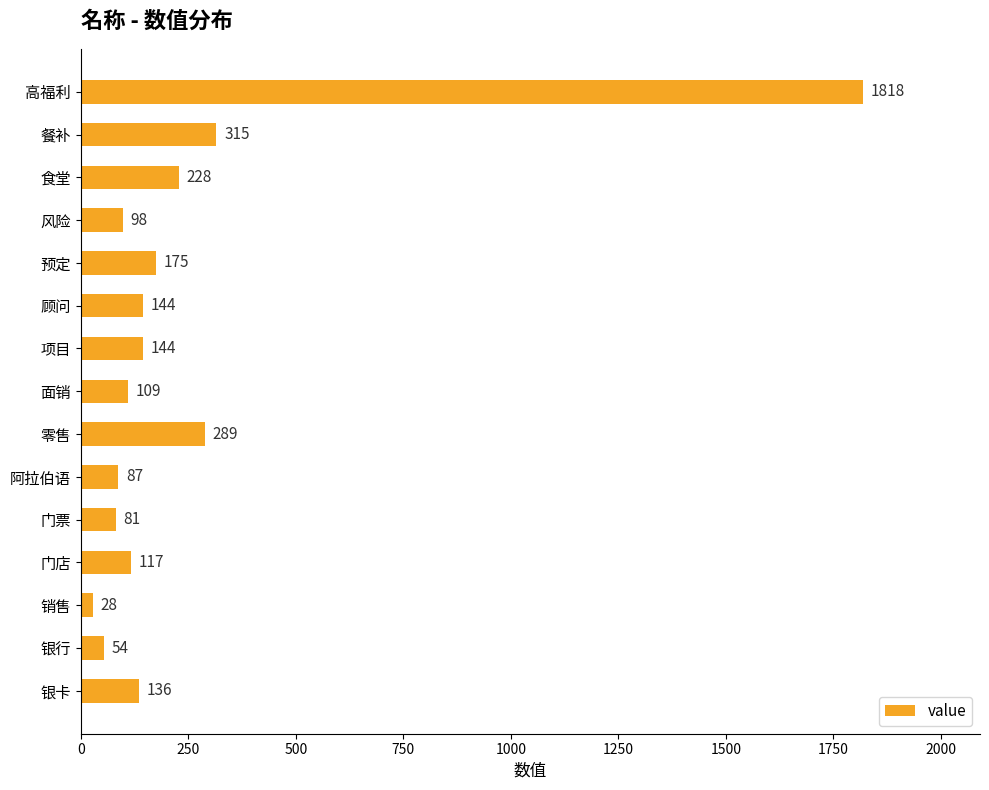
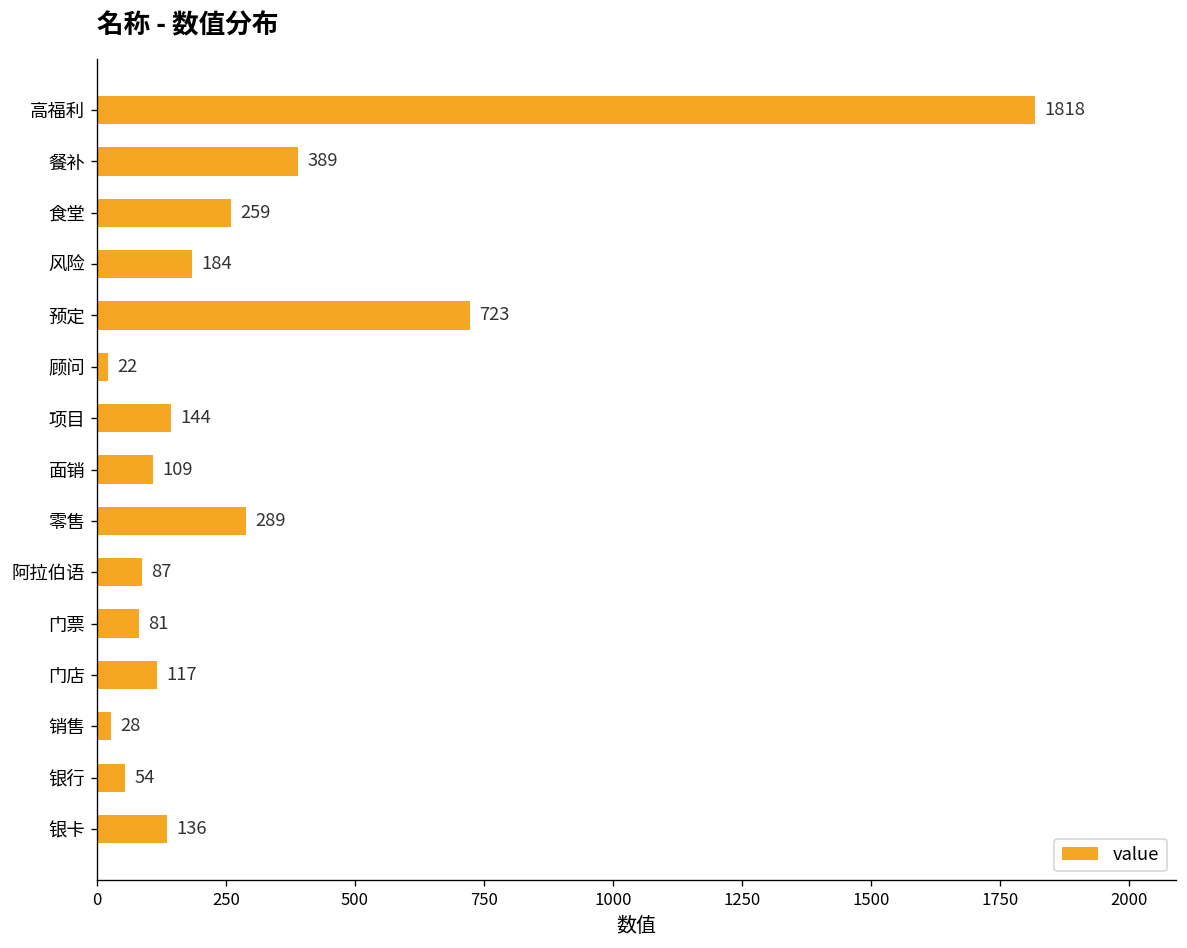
  {
    "高福利": 1818,
-   "餐补": 315,
-   "食堂": 228,
-   "风险": 98,
-   "预定": 175,
-   "顾问": 144,
+   "餐补": 389,
+   "食堂": 259,
+   "风险": 184,
+   "预定": 723,
+   "顾问": 22,
    "项目": 144,
    "面销": 109,
    "零售": 289,
    "阿拉伯语": 87,
    "门票": 81,
    "门店": 117,
    "销售": 28,
    "银行": 54,
    "银卡": 136
  }
